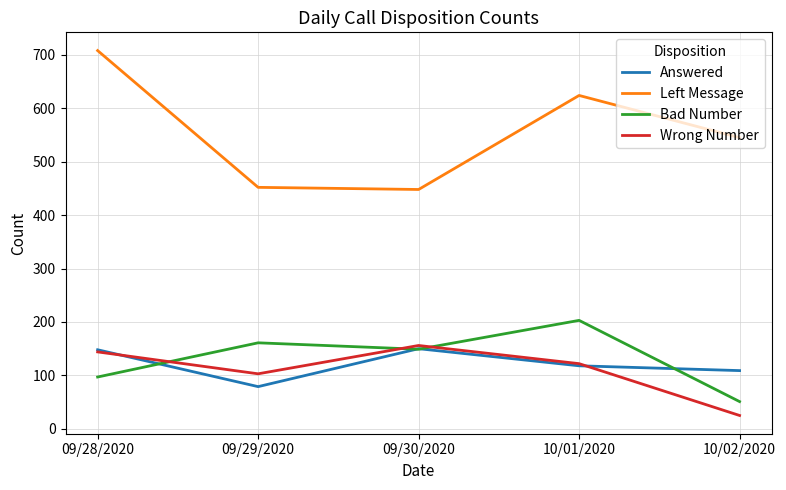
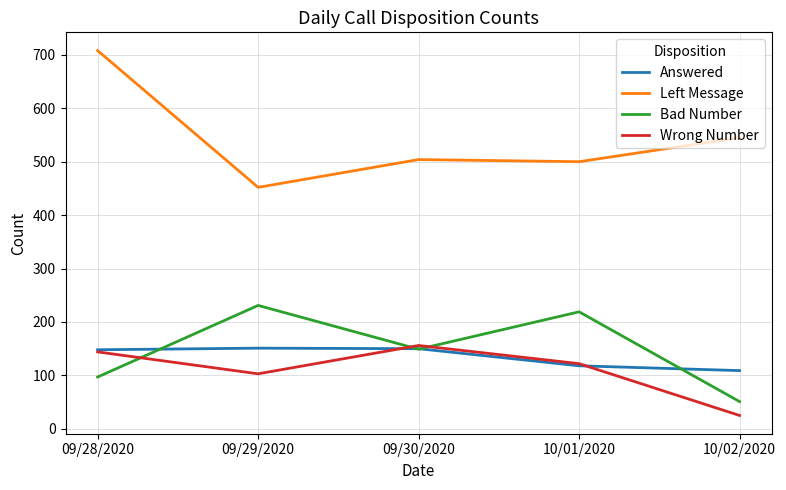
  {
    "Answered": {
-     "09/29/2020": 80,
+     "09/29/2020": 150,
      "10/02/2020": 110
    },
    "Left Message": {
      "09/28/2020": 710,
      "09/29/2020": 450,
-     "09/30/2020": 450,
-     "10/01/2020": 620
+     "09/30/2020": 500,
+     "10/01/2020": 500
    },
    "Bad Number": {
      "09/28/2020": 100,
-     "09/29/2020": 160,
-     "10/01/2020": 200,
+     "09/29/2020": 230,
+     "10/01/2020": 220,
      "10/02/2020": 50
    },
    "Wrong Number": {
      "09/29/2020": 100,
      "09/30/2020": 160,
      "10/02/2020": 30
    }
  }
